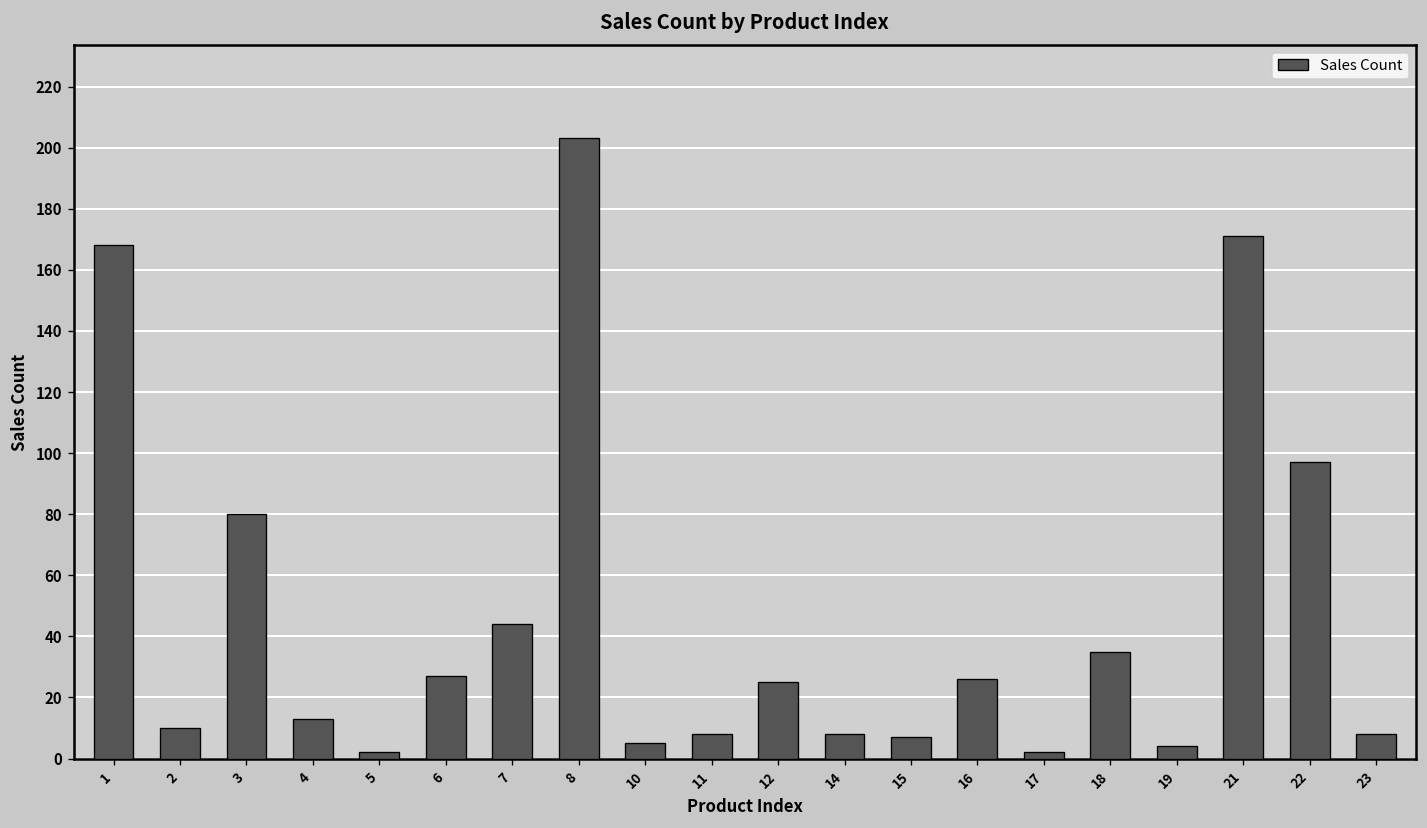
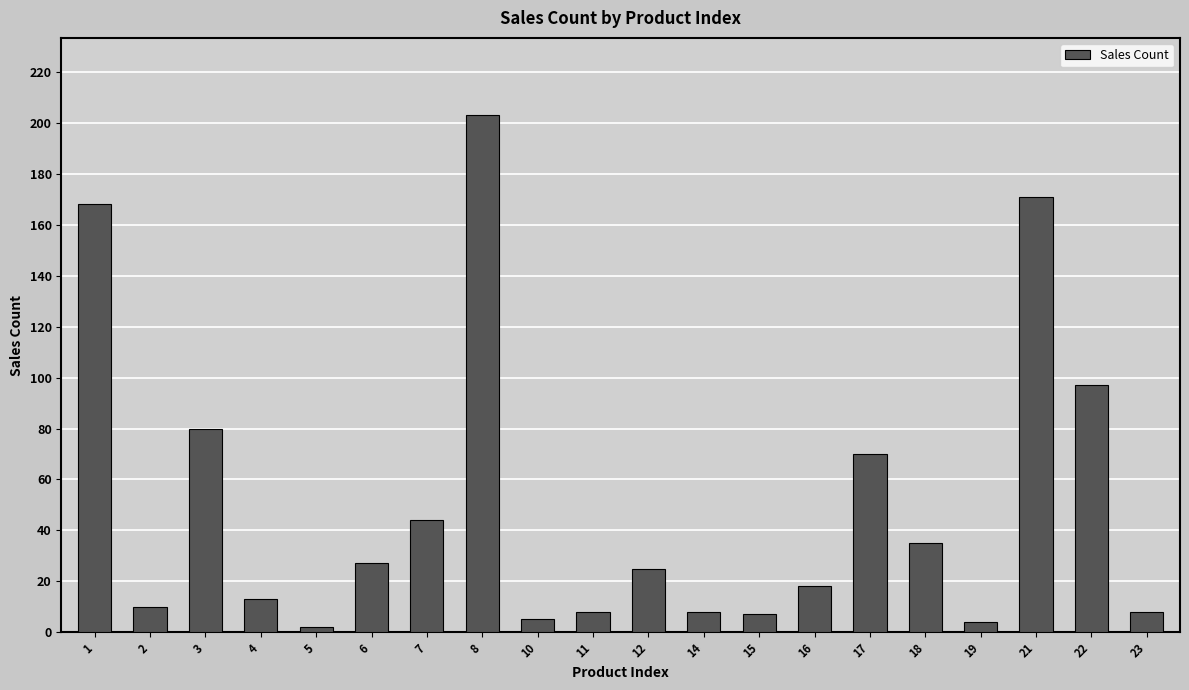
  {
    "1": 168,
    "2": 10,
    "3": 80,
    "4": 13,
    "5": 2,
    "6": 27,
    "7": 44,
    "8": 203,
    "10": 5,
    "11": 8,
    "12": 25,
    "14": 8,
    "15": 7,
-   "16": 26,
-   "17": 2,
+   "16": 18,
+   "17": 70,
    "18": 35,
    "19": 4,
    "21": 171,
    "22": 97,
    "23": 8
  }
